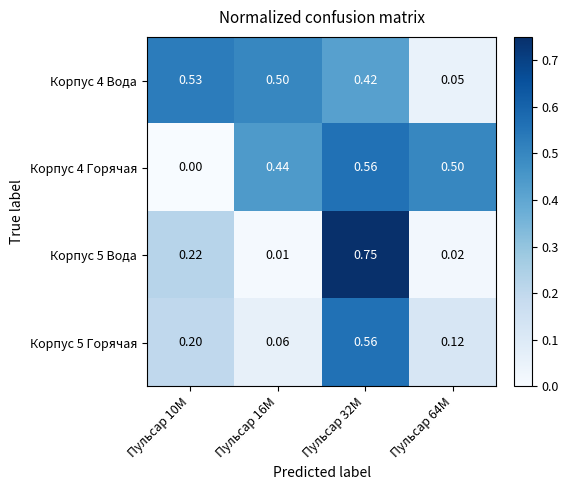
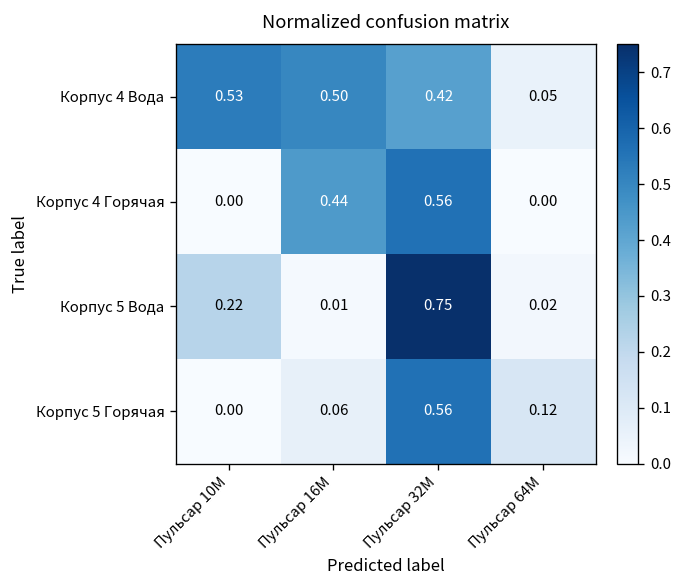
  {
    "Корпус 4 Вода": {
      "Пульсар 10M": 0.53,
      "Пульсар 16M": 0.50,
      "Пульсар 32M": 0.42,
      "Пульсар 64M": 0.05
    },
    "Корпус 4 Горячая": {
      "Пульсар 10M": 0.00,
      "Пульсар 16M": 0.44,
      "Пульсар 32M": 0.56,
-     "Пульсар 64M": 0.50
+     "Пульсар 64M": 0.00
    },
    "Корпус 5 Вода": {
      "Пульсар 10M": 0.22,
      "Пульсар 16M": 0.01,
      "Пульсар 32M": 0.75,
      "Пульсар 64M": 0.02
    },
    "Корпус 5 Горячая": {
-     "Пульсар 10M": 0.20,
+     "Пульсар 10M": 0.00,
      "Пульсар 16M": 0.06,
      "Пульсар 32M": 0.56,
      "Пульсар 64M": 0.12
    }
  }
